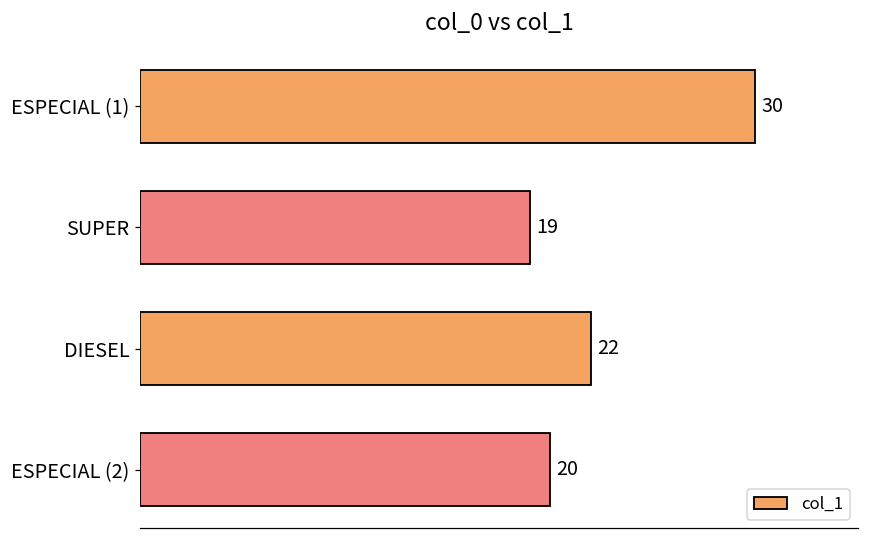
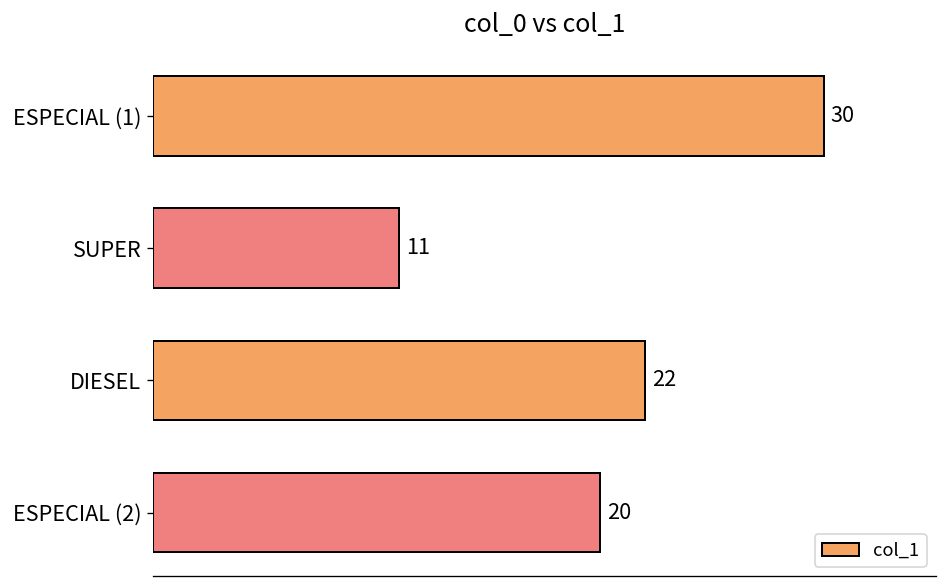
  {
    "ESPECIAL (1)": 30,
-   "SUPER": 19,
+   "SUPER": 11,
    "DIESEL": 22,
    "ESPECIAL (2)": 20
  }
